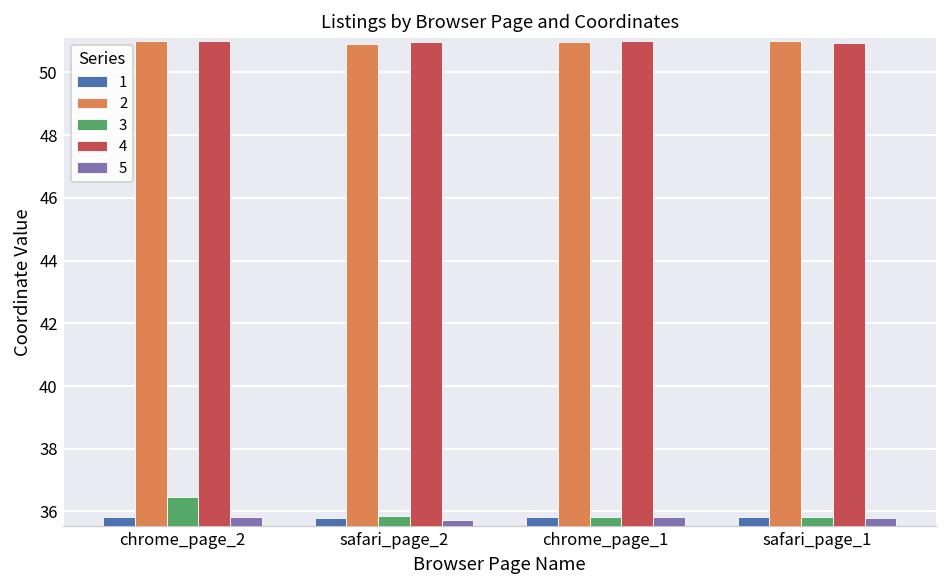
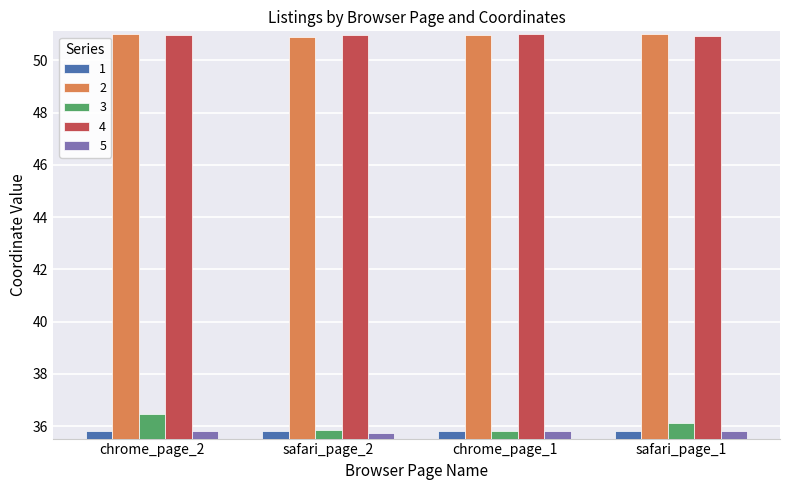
  {
    "3": {
      "chrome_page_2": 36.5,
      "safari_page_2": 35.9,
      "chrome_page_1": 35.8,
-     "safari_page_1": 35.8
+     "safari_page_1": 36.1
    }
  }
